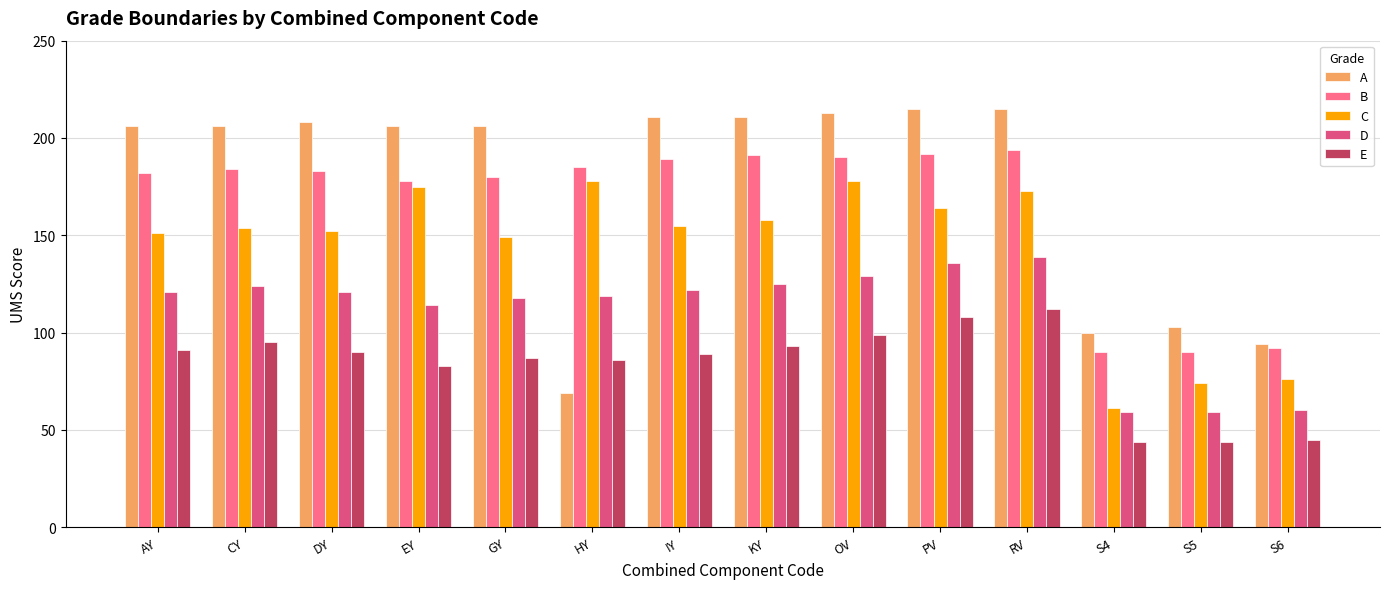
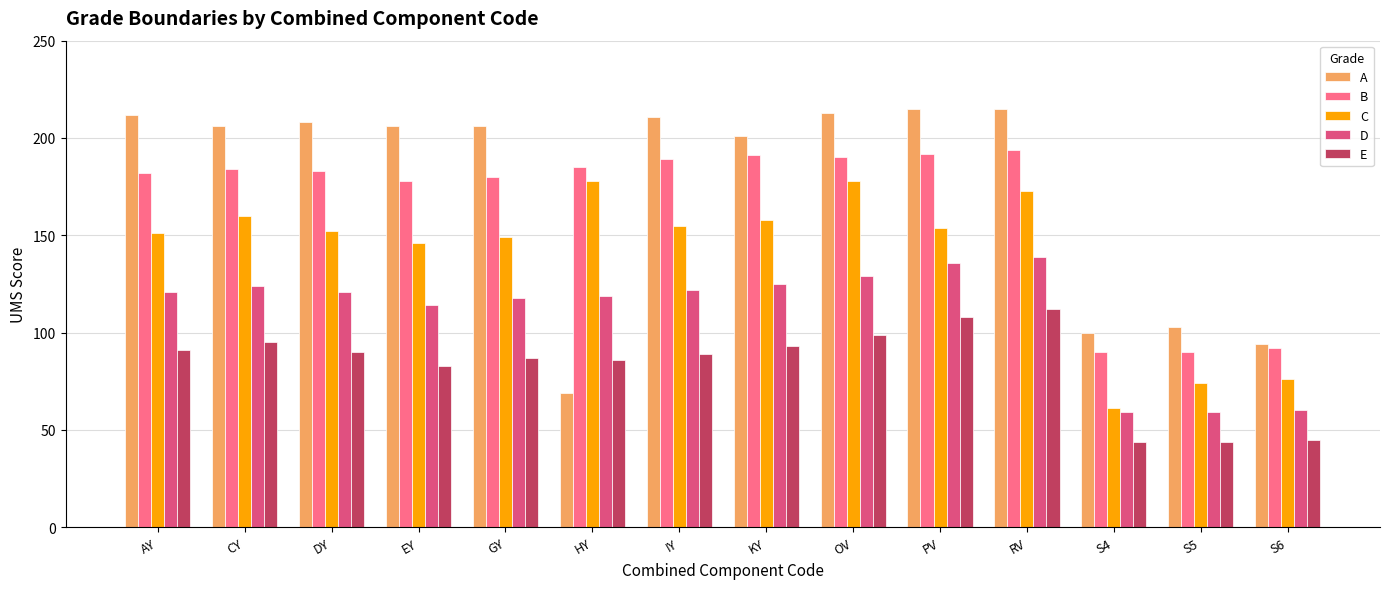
  {
    "A": {
-     "AY": 206,
+     "AY": 212,
      "CY": 206,
      "DY": 208,
      "EY": 206,
      "GY": 206,
      "HY": 69,
      "IY": 211,
-     "KY": 211,
+     "KY": 201,
      "OV": 213,
      "PV": 215,
      "RV": 215,
      "S4": 100,
      "S5": 103,
      "S6": 94
    },
    "C": {
      "AY": 151,
-     "CY": 154,
+     "CY": 160,
      "DY": 152,
-     "EY": 175,
+     "EY": 146,
      "GY": 149,
      "HY": 178,
      "IY": 155,
      "KY": 158,
      "OV": 178,
-     "PV": 164,
+     "PV": 154,
      "RV": 173,
      "S4": 61,
      "S5": 74,
      "S6": 76
    }
  }
